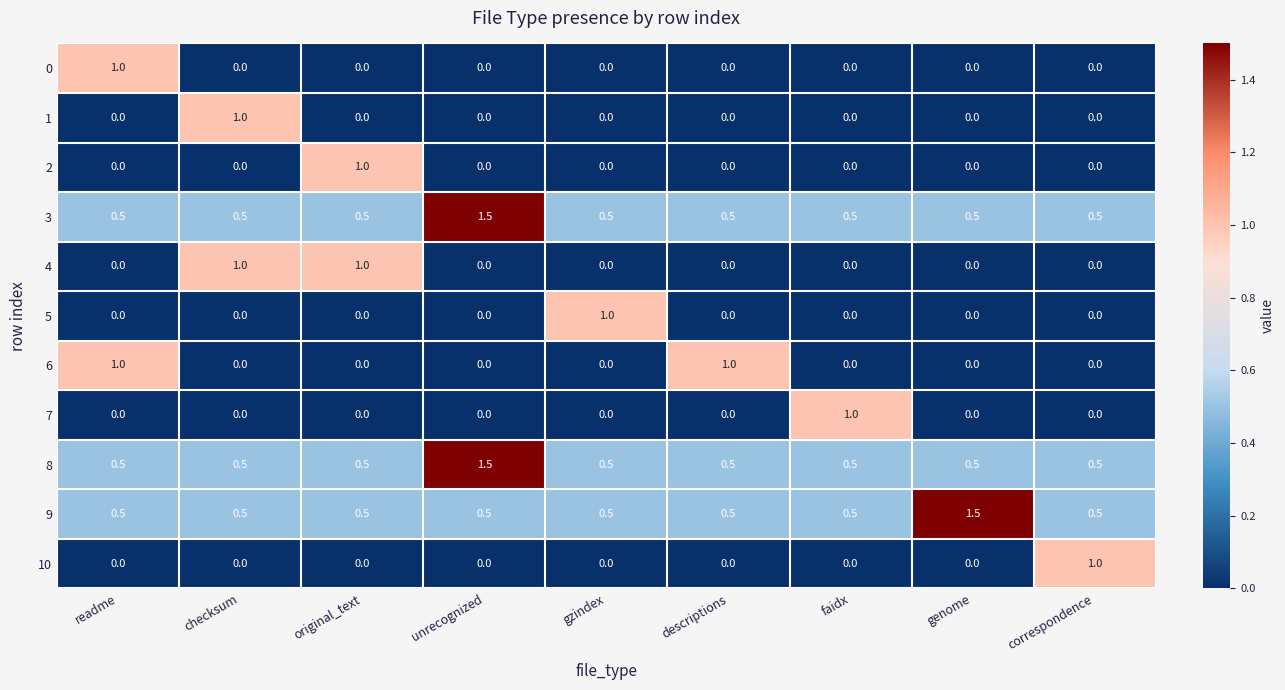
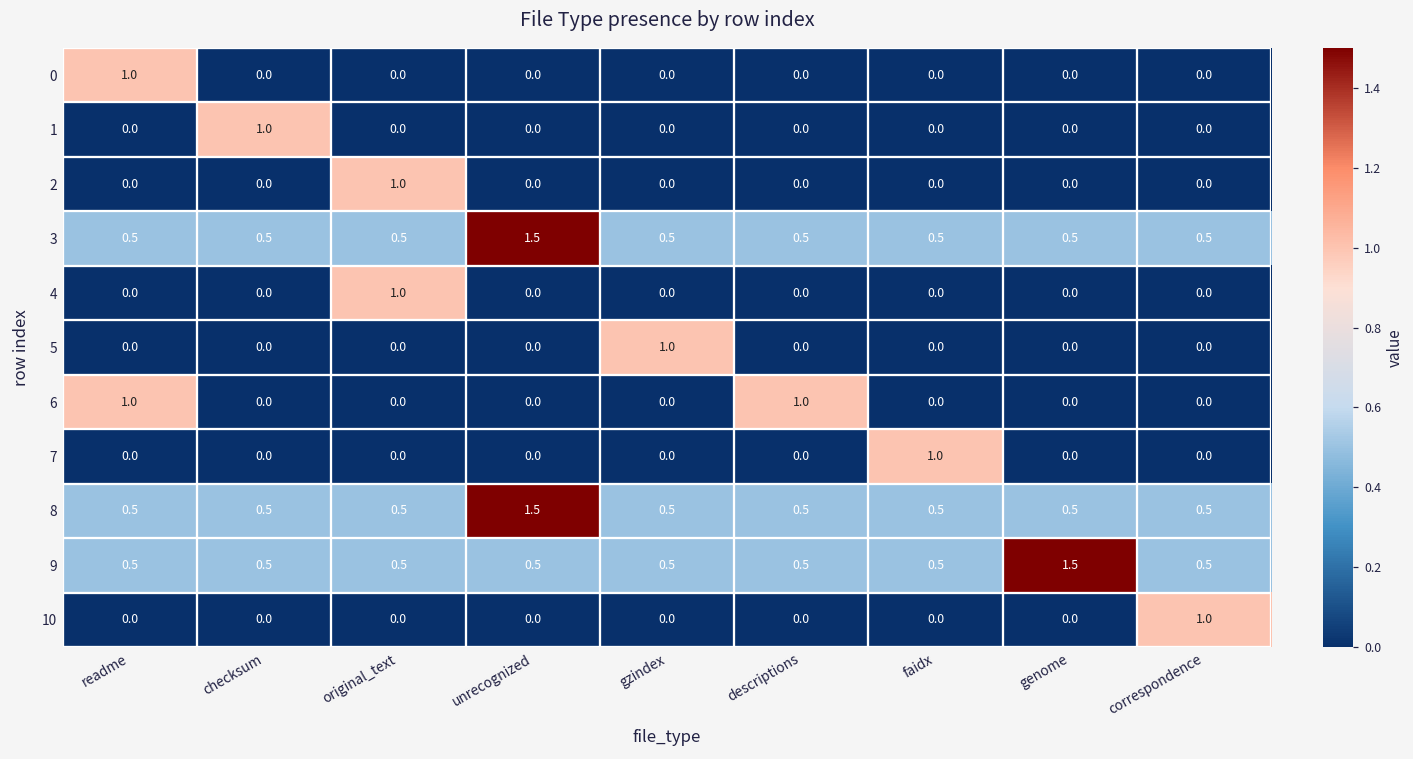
  {
    "0": {
      "readme": 1.0,
      "checksum": 0.0,
      "original_text": 0.0,
      "unrecognized": 0.0,
      "gzindex": 0.0,
      "descriptions": 0.0,
      "faidx": 0.0,
      "genome": 0.0,
      "correspondence": 0.0
    },
    "1": {
      "readme": 0.0,
      "checksum": 1.0,
      "original_text": 0.0,
      "unrecognized": 0.0,
      "gzindex": 0.0,
      "descriptions": 0.0,
      "faidx": 0.0,
      "genome": 0.0,
      "correspondence": 0.0
    },
    "2": {
      "readme": 0.0,
      "checksum": 0.0,
      "original_text": 1.0,
      "unrecognized": 0.0,
      "gzindex": 0.0,
      "descriptions": 0.0,
      "faidx": 0.0,
      "genome": 0.0,
      "correspondence": 0.0
    },
    "3": {
      "readme": 0.5,
      "checksum": 0.5,
      "original_text": 0.5,
      "unrecognized": 1.5,
      "gzindex": 0.5,
      "descriptions": 0.5,
      "faidx": 0.5,
      "genome": 0.5,
      "correspondence": 0.5
    },
    "4": {
      "readme": 0.0,
-     "checksum": 1.0,
+     "checksum": 0.0,
      "original_text": 1.0,
      "unrecognized": 0.0,
      "gzindex": 0.0,
      "descriptions": 0.0,
      "faidx": 0.0,
      "genome": 0.0,
      "correspondence": 0.0
    },
    "5": {
      "readme": 0.0,
      "checksum": 0.0,
      "original_text": 0.0,
      "unrecognized": 0.0,
      "gzindex": 1.0,
      "descriptions": 0.0,
      "faidx": 0.0,
      "genome": 0.0,
      "correspondence": 0.0
    },
    "6": {
      "readme": 1.0,
      "checksum": 0.0,
      "original_text": 0.0,
      "unrecognized": 0.0,
      "gzindex": 0.0,
      "descriptions": 1.0,
      "faidx": 0.0,
      "genome": 0.0,
      "correspondence": 0.0
    },
    "7": {
      "readme": 0.0,
      "checksum": 0.0,
      "original_text": 0.0,
      "unrecognized": 0.0,
      "gzindex": 0.0,
      "descriptions": 0.0,
      "faidx": 1.0,
      "genome": 0.0,
      "correspondence": 0.0
    },
    "8": {
      "readme": 0.5,
      "checksum": 0.5,
      "original_text": 0.5,
      "unrecognized": 1.5,
      "gzindex": 0.5,
      "descriptions": 0.5,
      "faidx": 0.5,
      "genome": 0.5,
      "correspondence": 0.5
    },
    "9": {
      "readme": 0.5,
      "checksum": 0.5,
      "original_text": 0.5,
      "unrecognized": 0.5,
      "gzindex": 0.5,
      "descriptions": 0.5,
      "faidx": 0.5,
      "genome": 1.5,
      "correspondence": 0.5
    },
    "10": {
      "readme": 0.0,
      "checksum": 0.0,
      "original_text": 0.0,
      "unrecognized": 0.0,
      "gzindex": 0.0,
      "descriptions": 0.0,
      "faidx": 0.0,
      "genome": 0.0,
      "correspondence": 1.0
    }
  }
